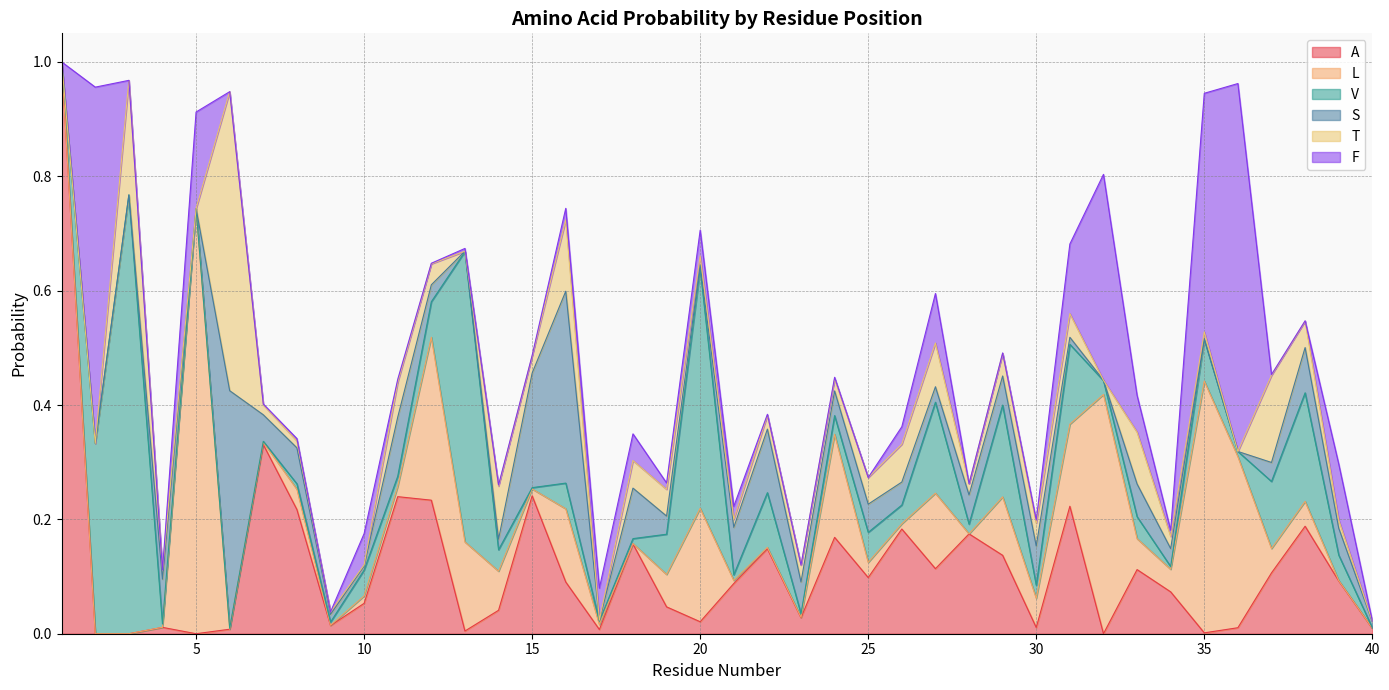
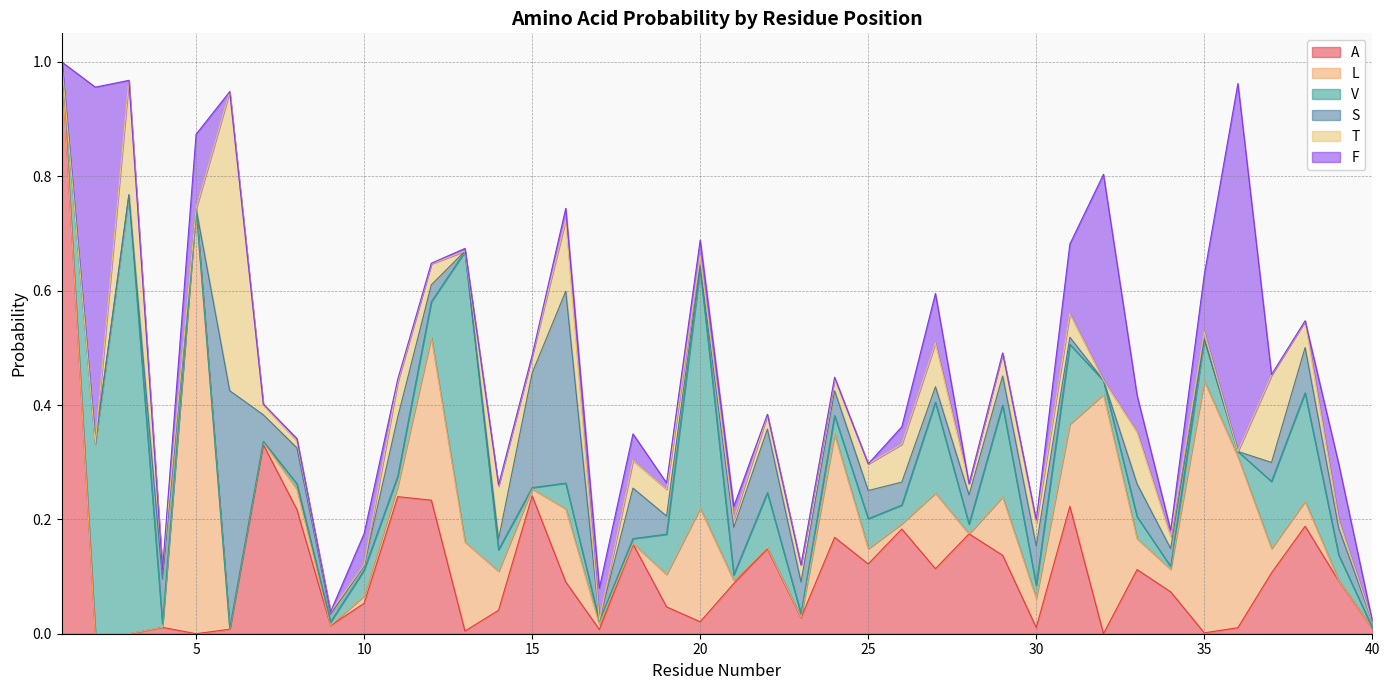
  {
    "A": {
      "5": 0.00,
      "10": 0.05,
      "15": 0.24,
      "20": 0.02,
-     "25": 0.10,
+     "25": 0.12,
      "30": 0.01,
      "35": 0.00
    },
    "F": {
-     "5": 0.17,
+     "5": 0.13,
      "10": 0.05,
-     "20": 0.05,
+     "20": 0.03,
      "30": 0.01,
-     "35": 0.42
+     "35": 0.10
    }
  }
